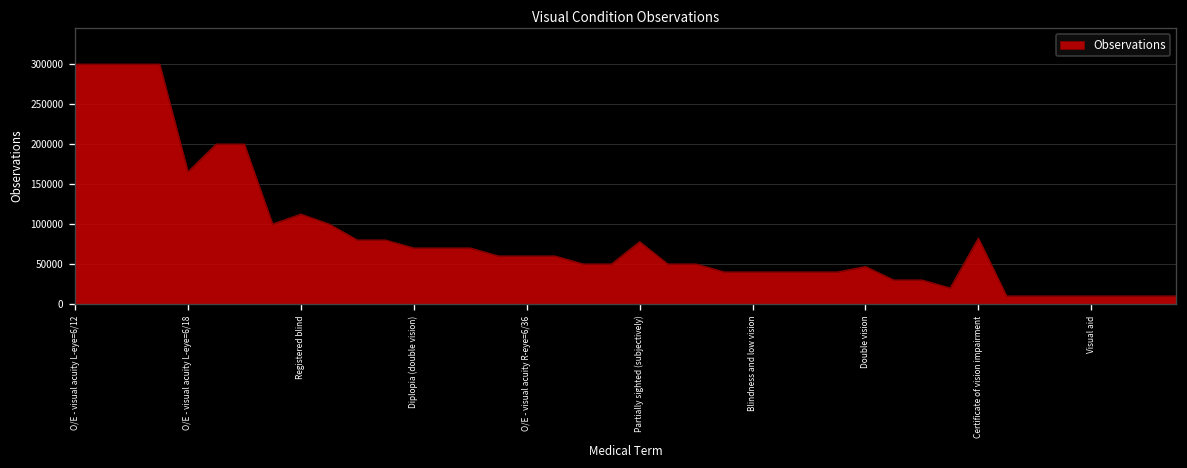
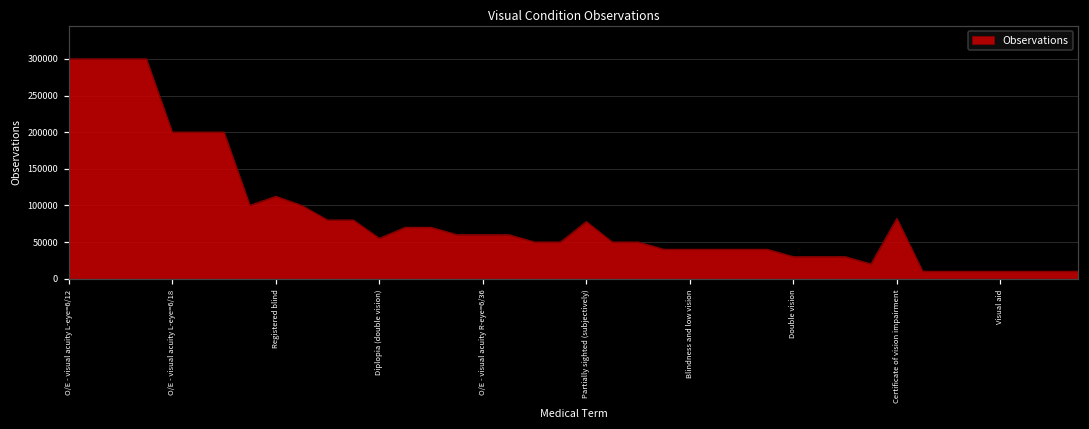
  {
    "O/E - visual acuity L-eye=6/12": 300000,
-   "O/E - visual acuity L-eye=6/18": 170000,
+   "O/E - visual acuity L-eye=6/18": 200000,
    "Registered blind": 110000,
-   "Diplopia (double vision)": 70000,
+   "Diplopia (double vision)": 60000,
    "O/E - visual acuity R-eye=6/36": 60000,
    "Partially sighted (subjectively)": 80000,
    "Blindness and low vision": 40000,
-   "Double vision": 50000,
+   "Double vision": 30000,
    "Certificate of vision impairment": 80000,
    "Visual aid": 10000
  }
